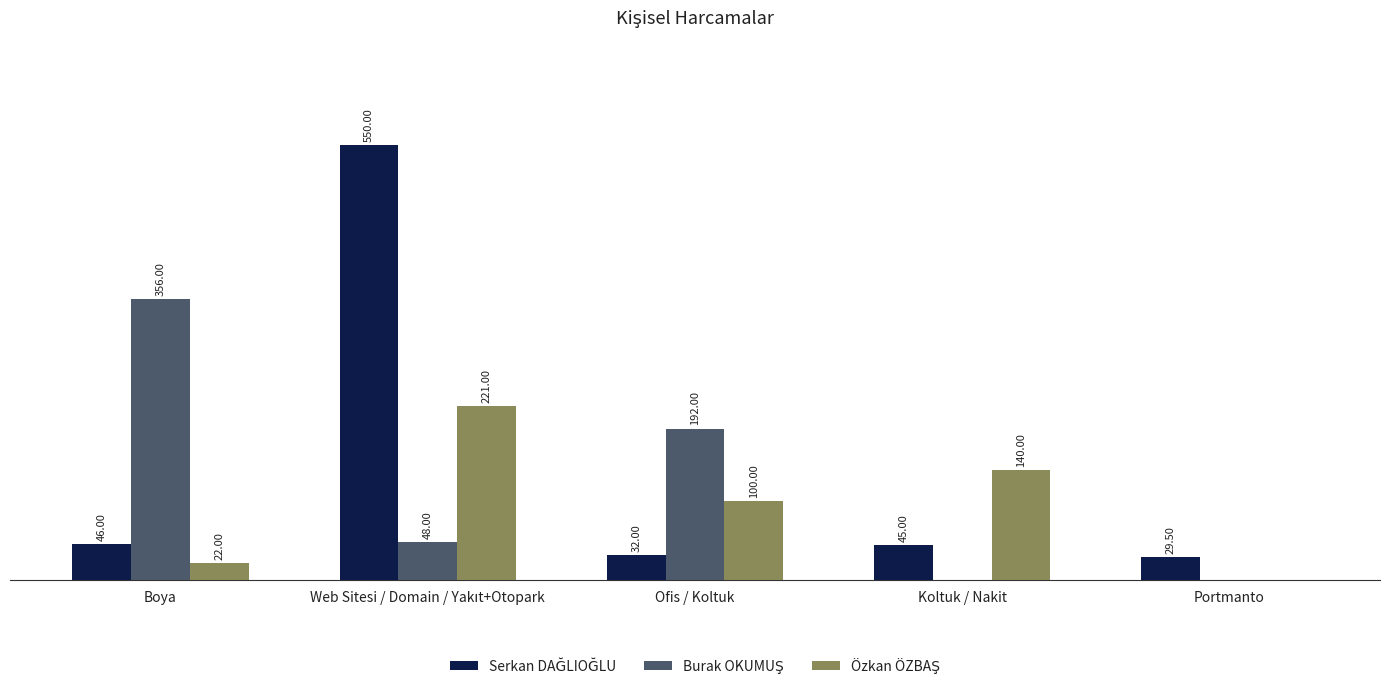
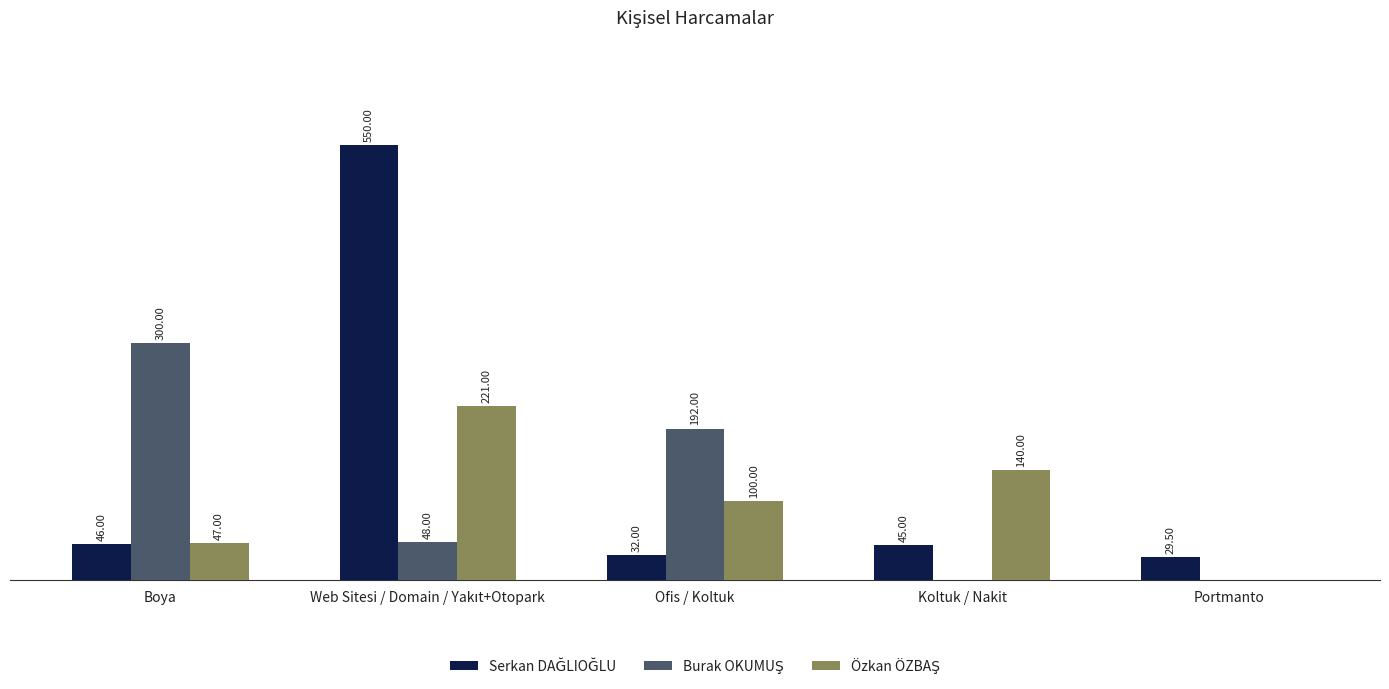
  {
    "Serkan DAĞLIOĞLU": {
      "Boya": 46.00,
      "Web Sitesi / Domain / Yakıt+Otopark": 550.00,
      "Ofis / Koltuk": 32.00,
      "Koltuk / Nakit": 45.00,
      "Portmanto": 29.50
    },
    "Burak OKUMUŞ": {
-     "Boya": 356.00,
+     "Boya": 300.00,
      "Web Sitesi / Domain / Yakıt+Otopark": 48.00,
      "Ofis / Koltuk": 192.00
    },
    "Özkan ÖZBAŞ": {
-     "Boya": 22.00,
+     "Boya": 47.00,
      "Web Sitesi / Domain / Yakıt+Otopark": 221.00,
      "Ofis / Koltuk": 100.00,
      "Koltuk / Nakit": 140.00
    }
  }
